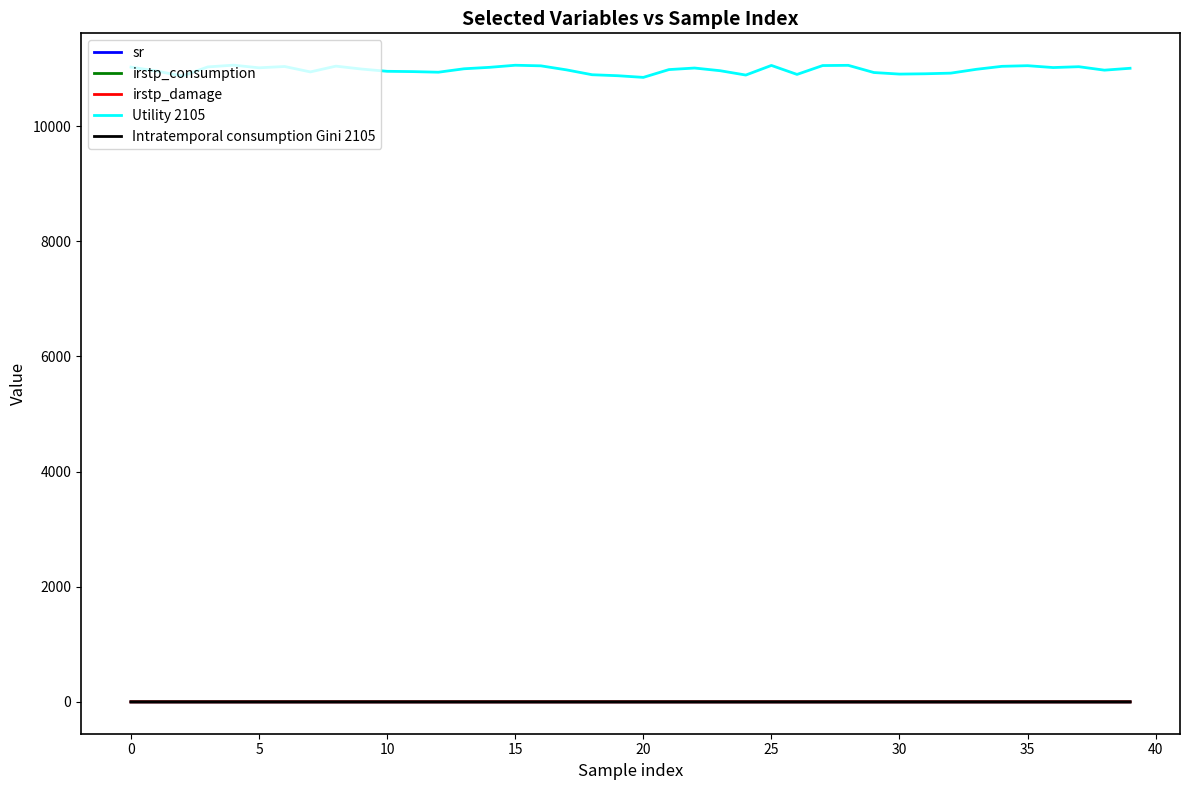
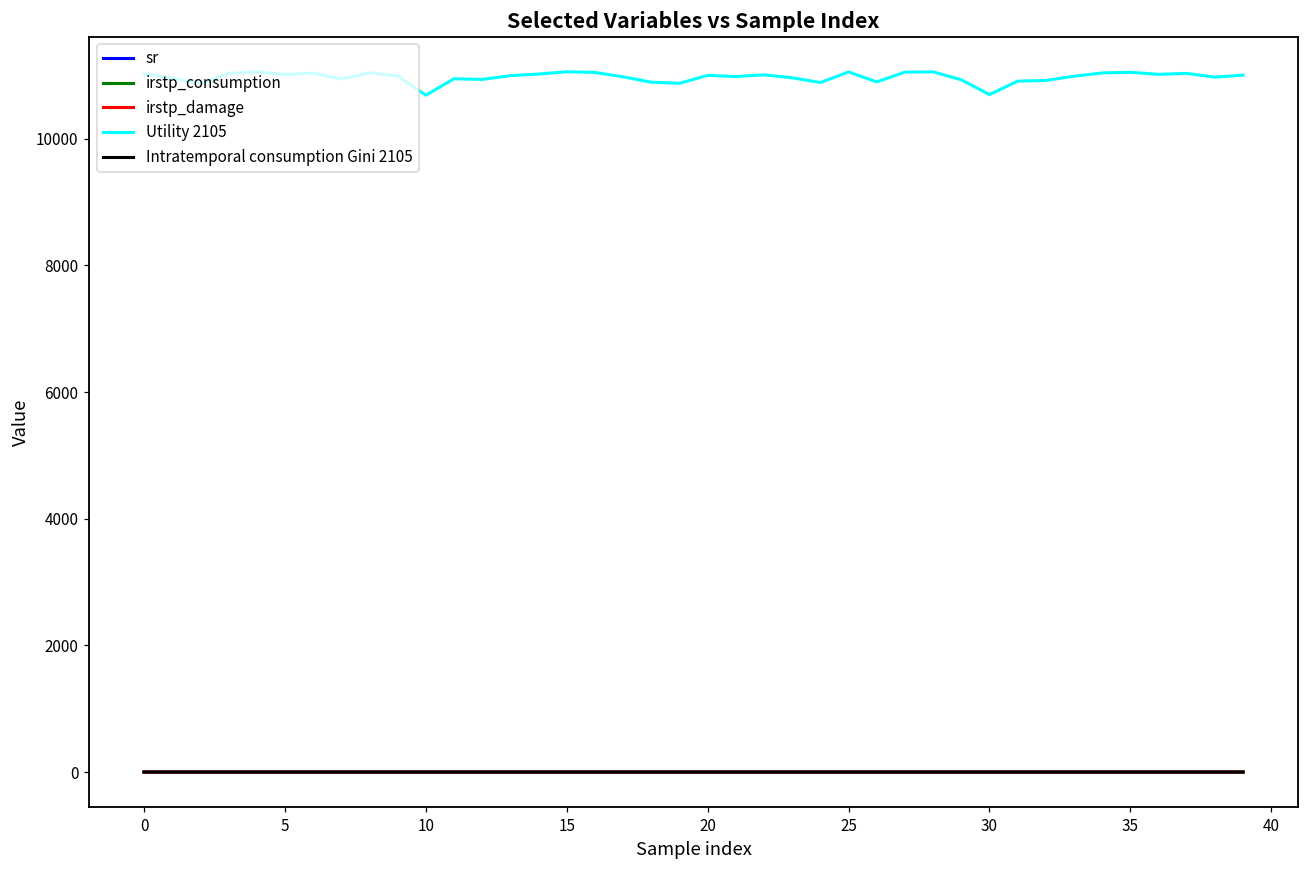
  {
    "Intratemporal consumption Gini 2105": {
      "0": 0,
      "5": 0,
      "10": 0,
      "15": 0,
      "20": 0,
      "25": 0,
      "30": 0,
      "35": 0
    },
    "Utility 2105": {
-     "10": 11000,
+     "10": 10700,
      "15": 11100,
-     "20": 10800,
+     "20": 11000,
      "25": 11100,
-     "30": 10900,
+     "30": 10700,
      "35": 11000
    }
  }
